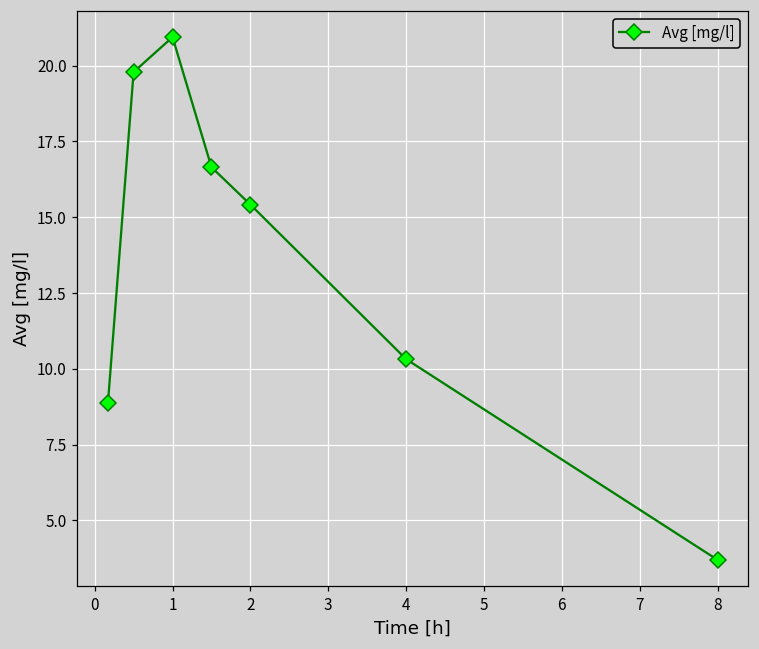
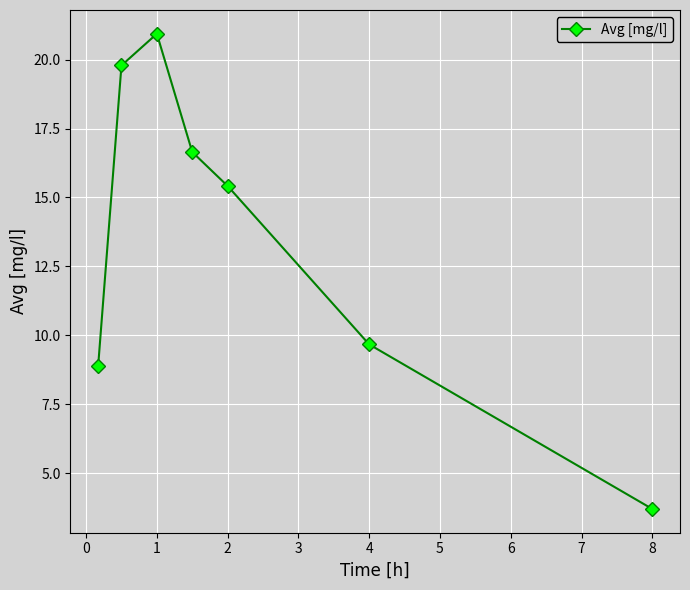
  {
    "1": 20.9,
    "2": 15.4,
-   "4": 10.3,
+   "4": 9.7,
    "8": 3.7
  }
